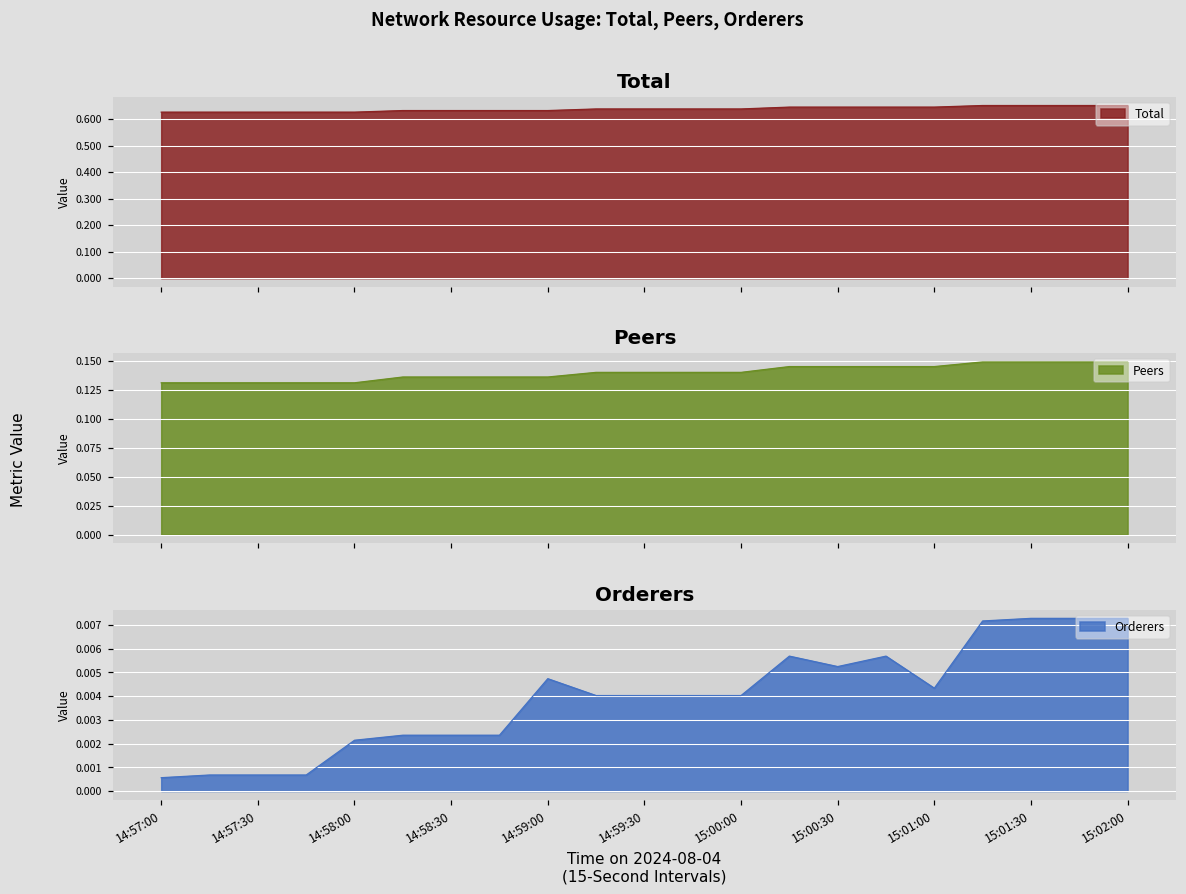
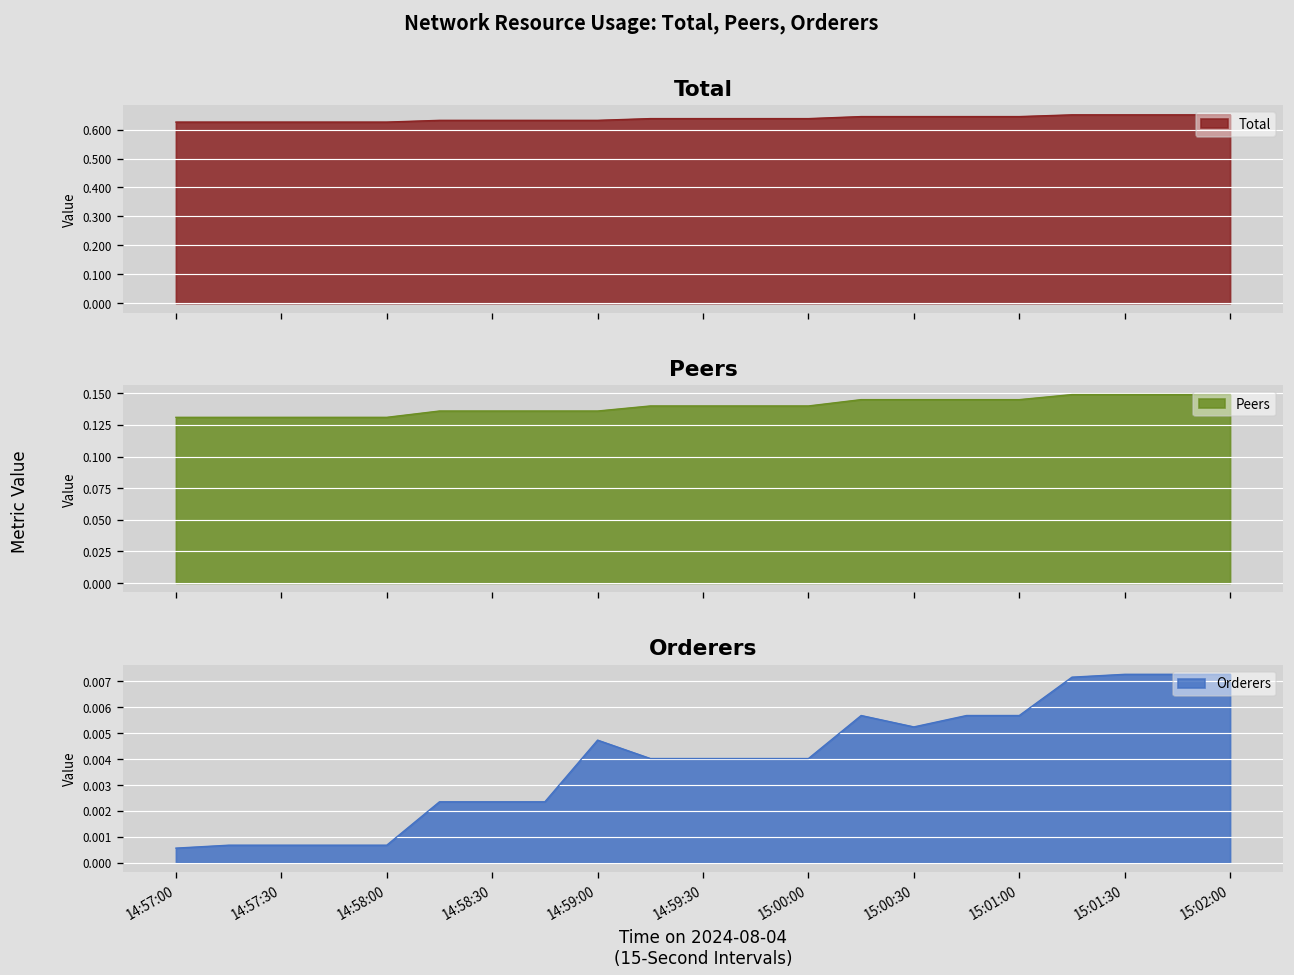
  {
    "Orderers": {
      "14:57:00": 0.0006,
      "14:57:30": 0.0007,
-     "14:58:00": 0.0021,
+     "14:58:00": 0.0007,
      "14:58:30": 0.0024,
      "14:59:00": 0.0047,
      "14:59:30": 0.0040,
      "15:00:00": 0.0040,
      "15:00:30": 0.0052,
-     "15:01:00": 0.0043,
+     "15:01:00": 0.0057,
      "15:01:30": 0.0073
    }
  }
